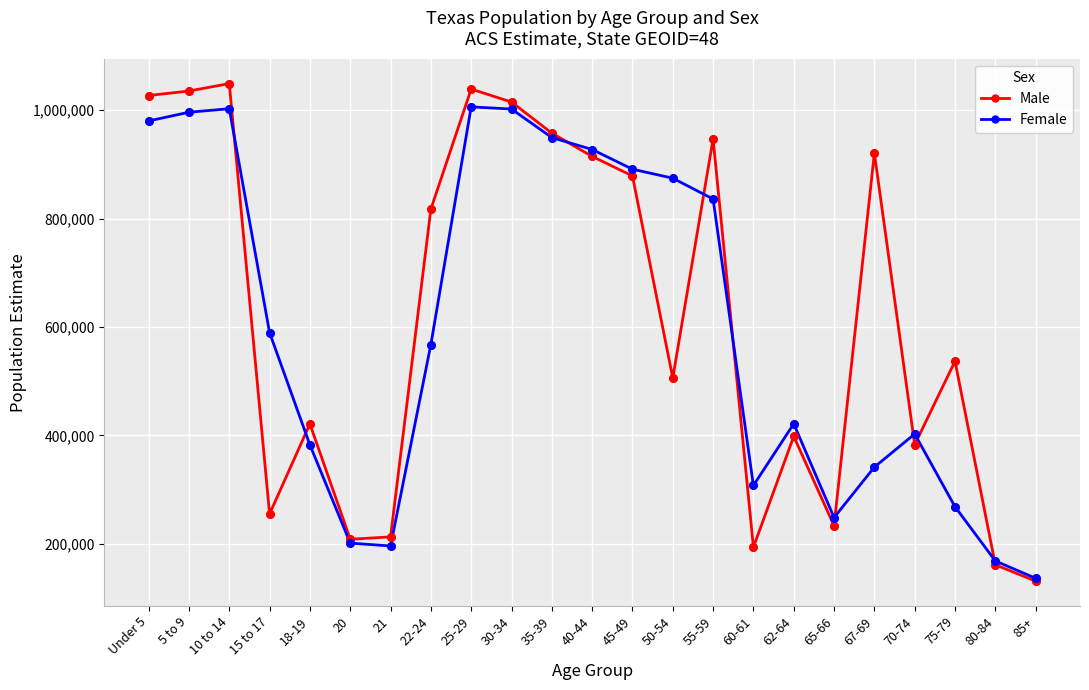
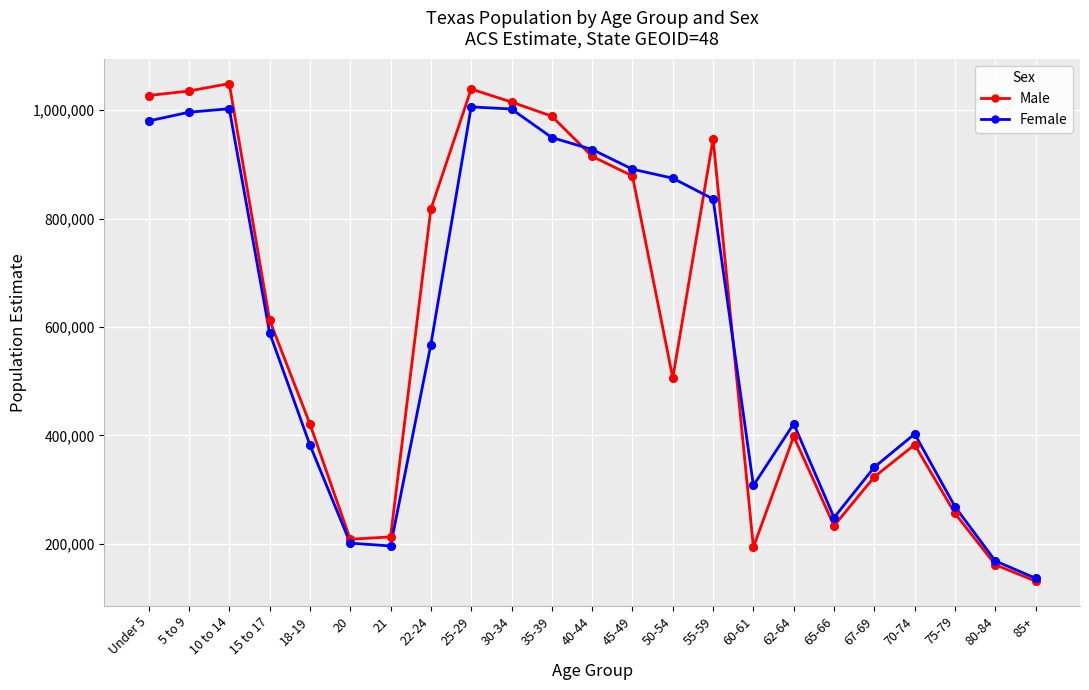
  {
    "Male": {
      "Under 5": "1,030,000",
      "5 to 9": "1,040,000",
      "10 to 14": "1,050,000",
-     "15 to 17": "260,000",
+     "15 to 17": "610,000",
      "18-19": "420,000",
      "20": "210,000",
      "21": "210,000",
      "22-24": "820,000",
      "25-29": "1,040,000",
      "30-34": "1,010,000",
-     "35-39": "960,000",
+     "35-39": "990,000",
      "40-44": "910,000",
      "45-49": "880,000",
      "50-54": "510,000",
      "55-59": "950,000",
      "60-61": "190,000",
      "62-64": "400,000",
      "65-66": "230,000",
-     "67-69": "920,000",
+     "67-69": "320,000",
      "70-74": "380,000",
-     "75-79": "540,000",
+     "75-79": "260,000",
      "80-84": "160,000",
      "85+": "130,000"
    },
    "Female": {
      "Under 5": "980,000",
      "5 to 9": "1,000,000",
      "10 to 14": "1,000,000",
      "15 to 17": "590,000",
      "18-19": "380,000",
      "20": "200,000",
      "21": "200,000",
      "22-24": "570,000",
      "25-29": "1,010,000",
      "30-34": "1,000,000",
      "35-39": "950,000",
      "40-44": "930,000",
      "45-49": "890,000",
      "50-54": "870,000",
      "55-59": "840,000",
      "60-61": "310,000",
      "62-64": "420,000",
      "65-66": "250,000",
      "67-69": "340,000",
      "70-74": "400,000",
      "75-79": "270,000",
      "80-84": "170,000",
      "85+": "140,000"
    }
  }
